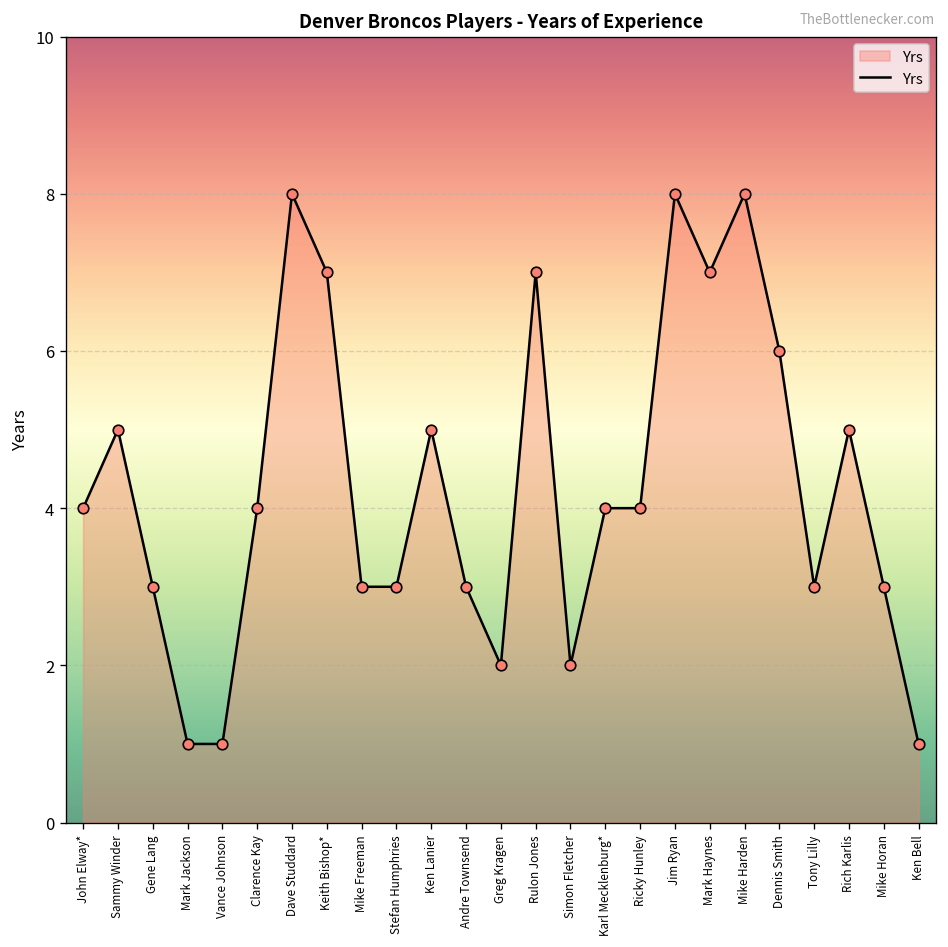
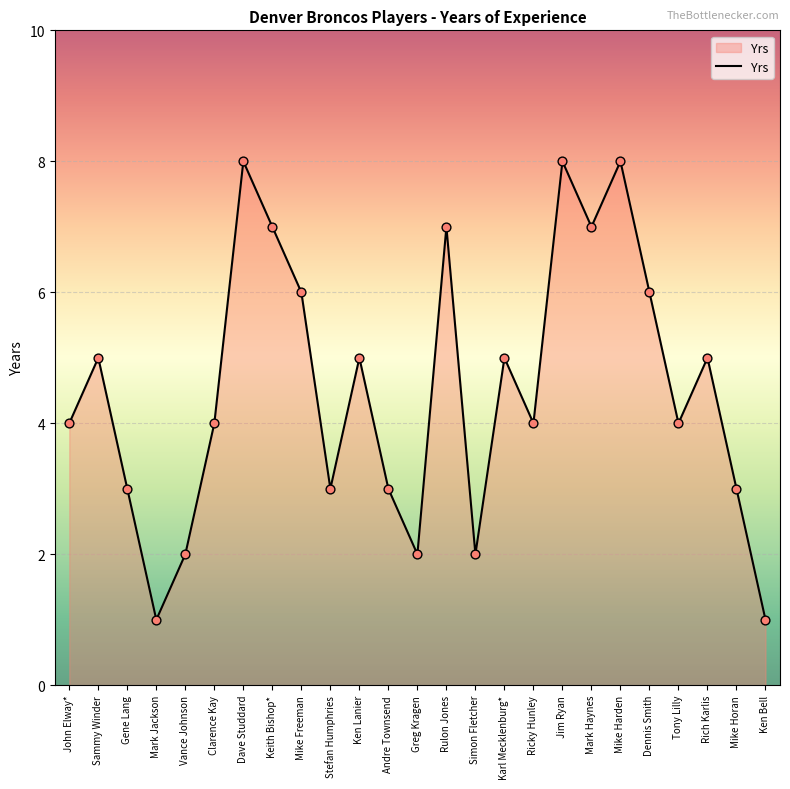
  {
    "John Elway*": 4,
    "Sammy Winder": 5,
    "Gene Lang": 3,
    "Mark Jackson": 1,
-   "Vance Johnson": 1,
+   "Vance Johnson": 2,
    "Clarence Kay": 4,
    "Dave Studdard": 8,
    "Keith Bishop*": 7,
-   "Mike Freeman": 3,
+   "Mike Freeman": 6,
    "Stefan Humphries": 3,
    "Ken Lanier": 5,
    "Andre Townsend": 3,
    "Greg Kragen": 2,
    "Rulon Jones": 7,
    "Simon Fletcher": 2,
-   "Karl Mecklenburg*": 4,
+   "Karl Mecklenburg*": 5,
    "Ricky Hunley": 4,
    "Jim Ryan": 8,
    "Mark Haynes": 7,
    "Mike Harden": 8,
    "Dennis Smith": 6,
-   "Tony Lilly": 3,
+   "Tony Lilly": 4,
    "Rich Karlis": 5,
    "Mike Horan": 3,
    "Ken Bell": 1
  }
